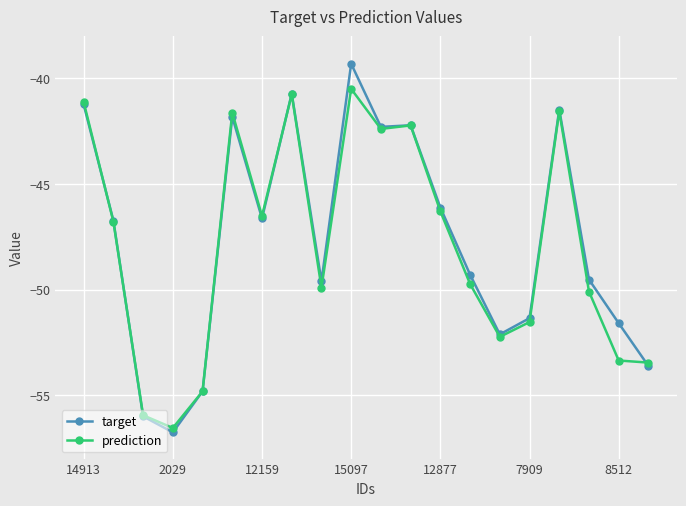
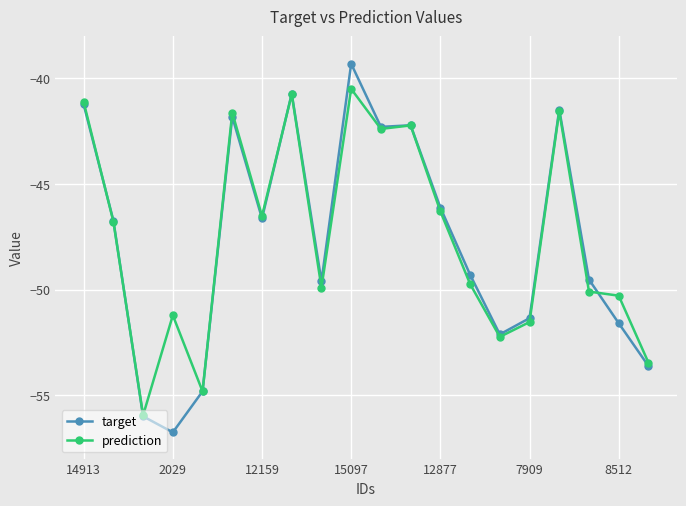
  {
    "target": {
      "2029": -56.8,
      "15097": -39.3,
      "12877": -46.1,
      "7909": -51.4,
      "8512": -51.6
    },
    "prediction": {
-     "2029": -56.6,
+     "2029": -51.2,
      "15097": -40.5,
      "12877": -46.3,
      "7909": -51.5,
-     "8512": -53.4
+     "8512": -50.3
    }
  }
